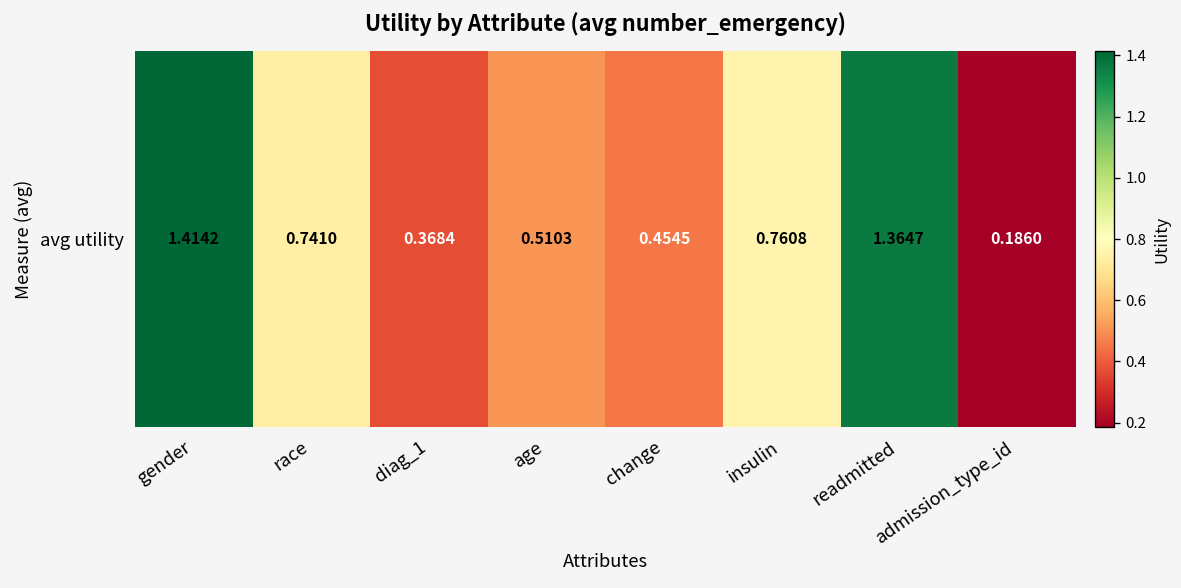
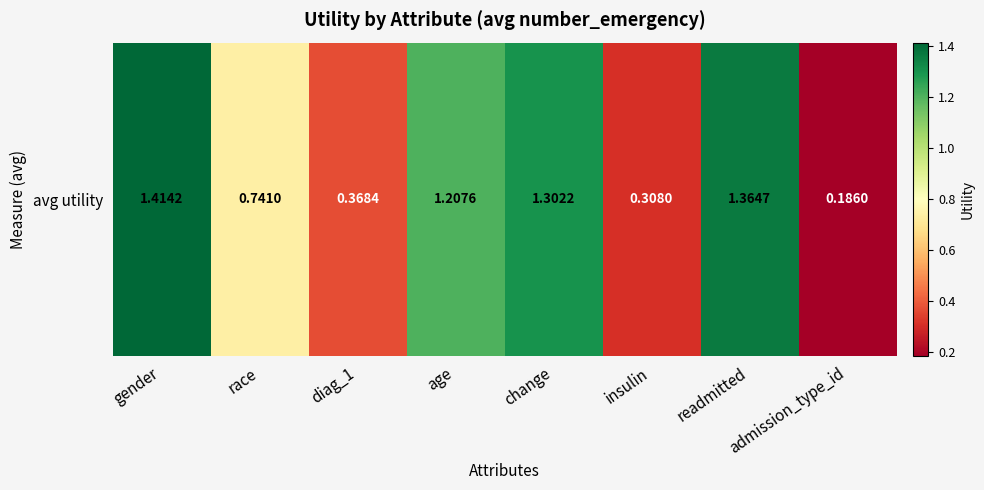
  {
    "avg utility": {
      "gender": 1.4142,
      "race": 0.7410,
      "diag_1": 0.3684,
-     "age": 0.5103,
-     "change": 0.4545,
-     "insulin": 0.7608,
+     "age": 1.2076,
+     "change": 1.3022,
+     "insulin": 0.3080,
      "readmitted": 1.3647,
      "admission_type_id": 0.1860
    }
  }
